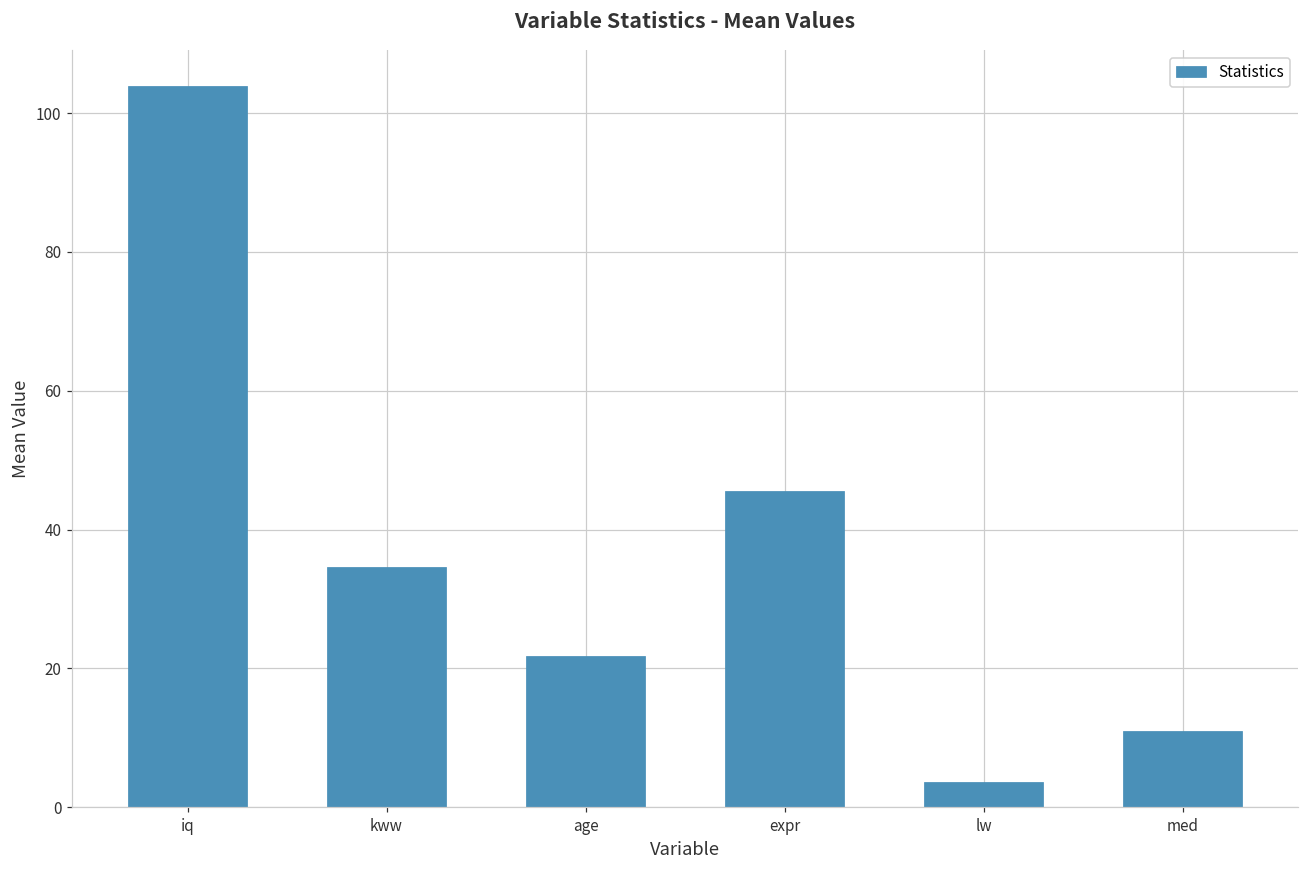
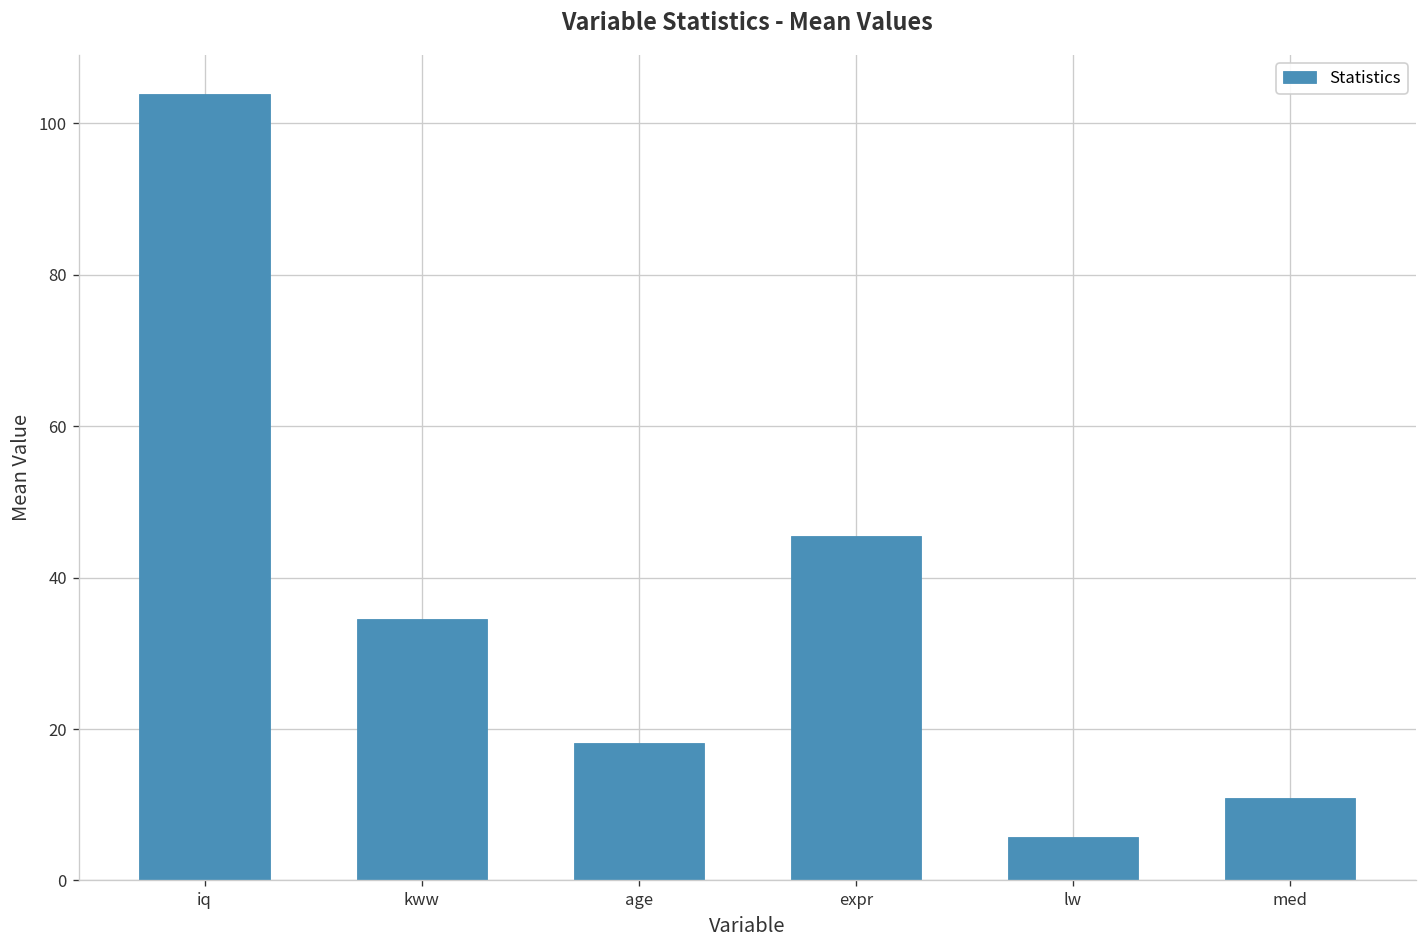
  {
    "iq": 104,
    "kww": 35,
-   "age": 22,
+   "age": 18,
    "expr": 46,
-   "lw": 4,
+   "lw": 6,
    "med": 11
  }
